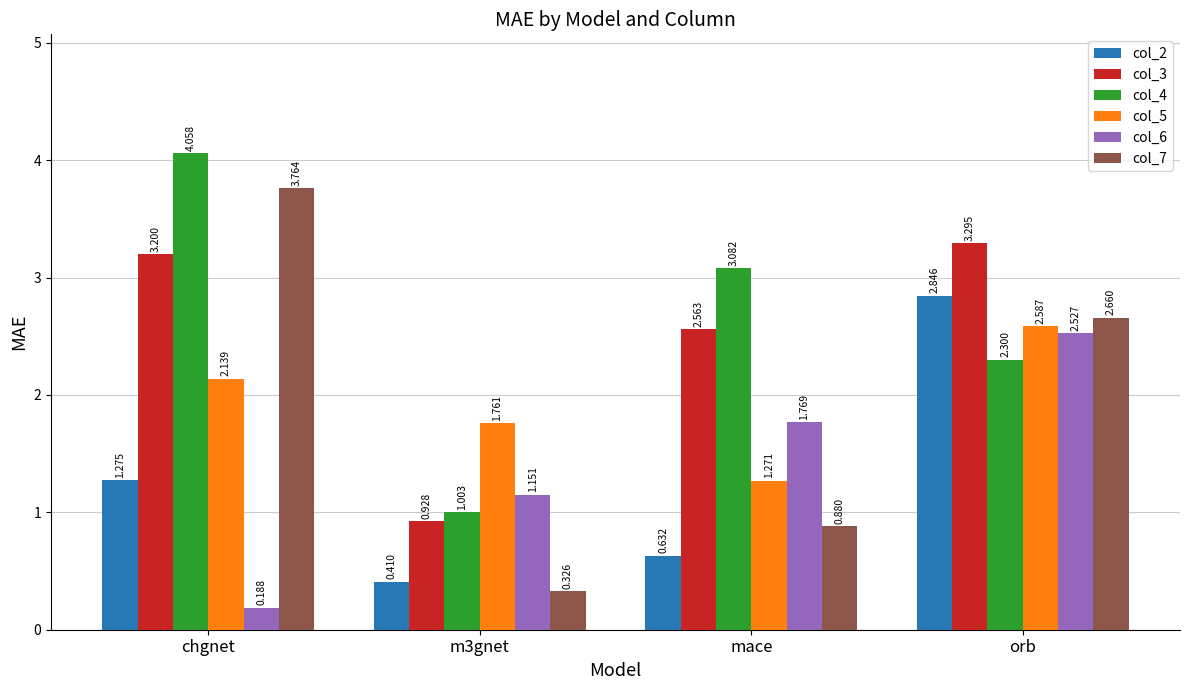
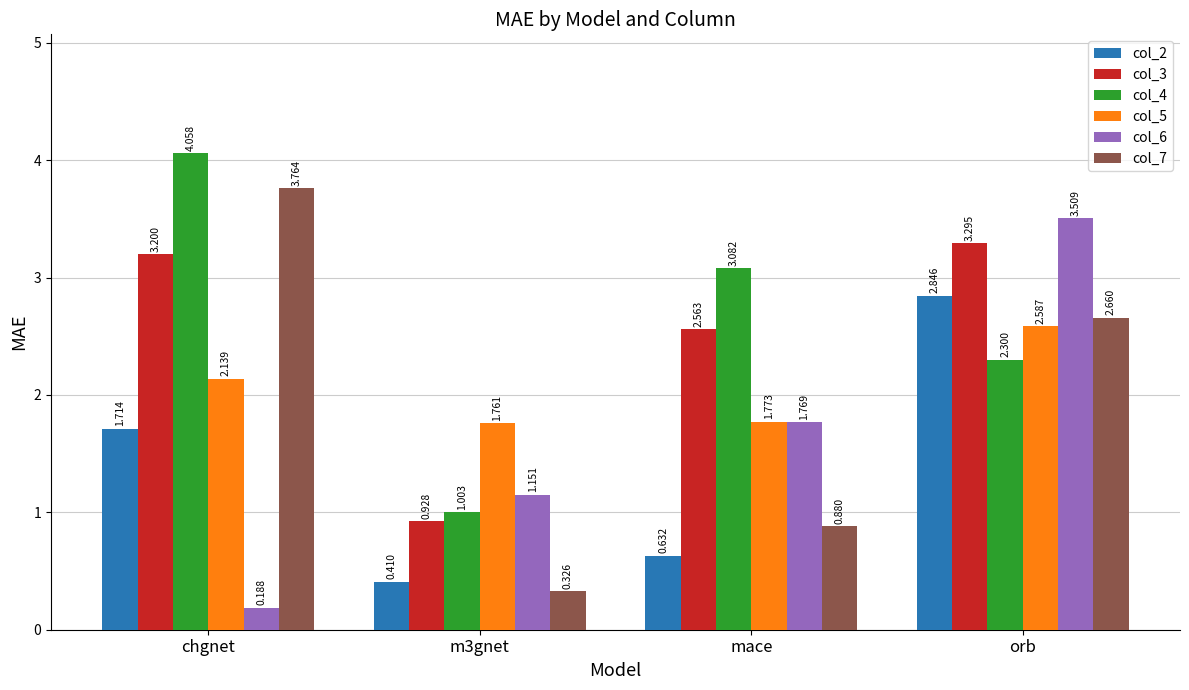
  {
    "col_2": {
-     "chgnet": 1.275,
+     "chgnet": 1.714,
      "m3gnet": 0.410,
      "mace": 0.632,
      "orb": 2.846
    },
    "col_3": {
      "chgnet": 3.200,
      "m3gnet": 0.928,
      "mace": 2.563,
      "orb": 3.295
    },
    "col_4": {
      "chgnet": 4.058,
      "m3gnet": 1.003,
      "mace": 3.082,
      "orb": 2.300
    },
    "col_5": {
      "chgnet": 2.139,
      "m3gnet": 1.761,
-     "mace": 1.271,
+     "mace": 1.773,
      "orb": 2.587
    },
    "col_6": {
      "chgnet": 0.188,
      "m3gnet": 1.151,
      "mace": 1.769,
-     "orb": 2.527
+     "orb": 3.509
    },
    "col_7": {
      "chgnet": 3.764,
      "m3gnet": 0.326,
      "mace": 0.880,
      "orb": 2.660
    }
  }
